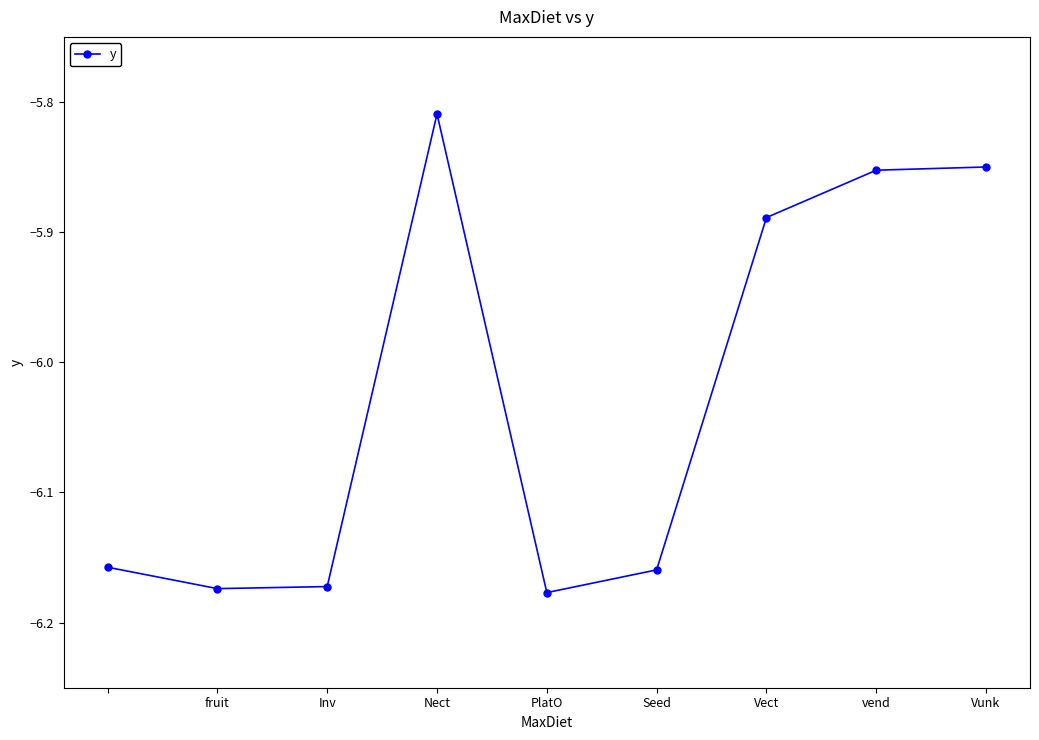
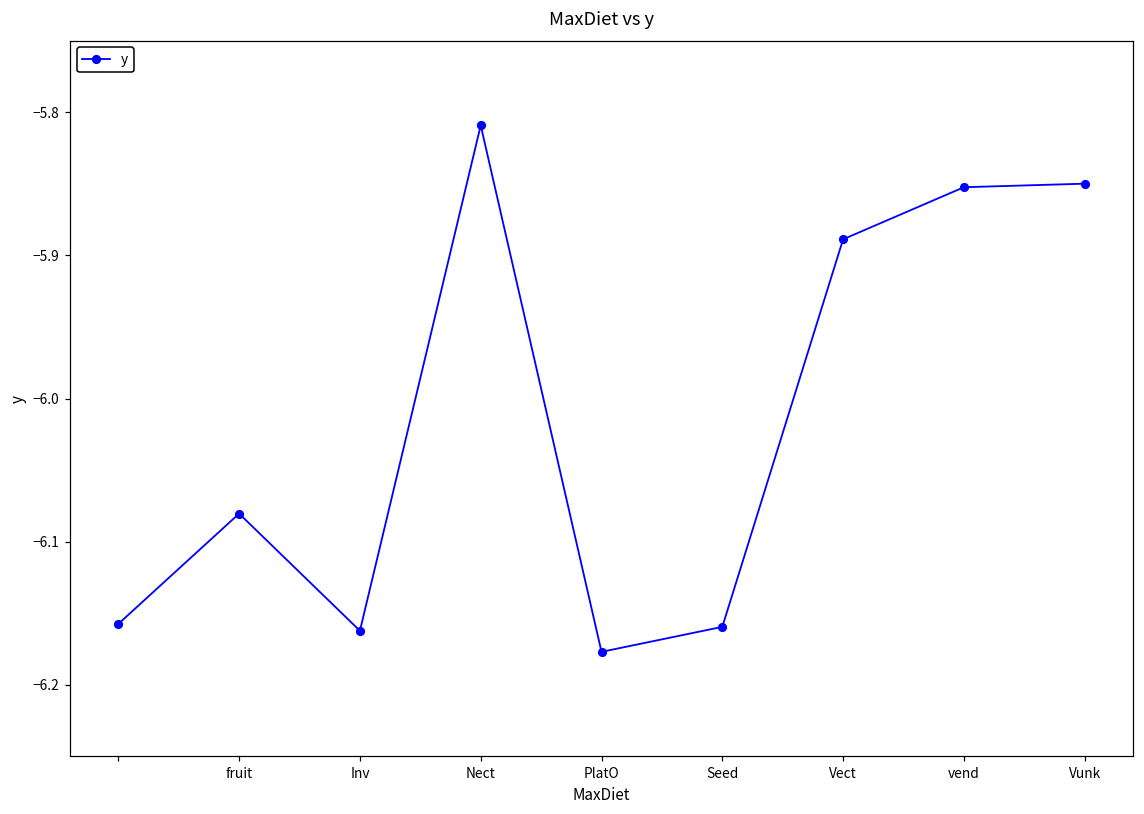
  {
-   "fruit": -6.174,
-   "Inv": -6.172,
+   "fruit": -6.080,
+   "Inv": -6.162,
    "Nect": -5.809,
    "PlatO": -6.177,
    "Seed": -6.159,
    "Vect": -5.889,
    "vend": -5.852,
    "Vunk": -5.850
  }
